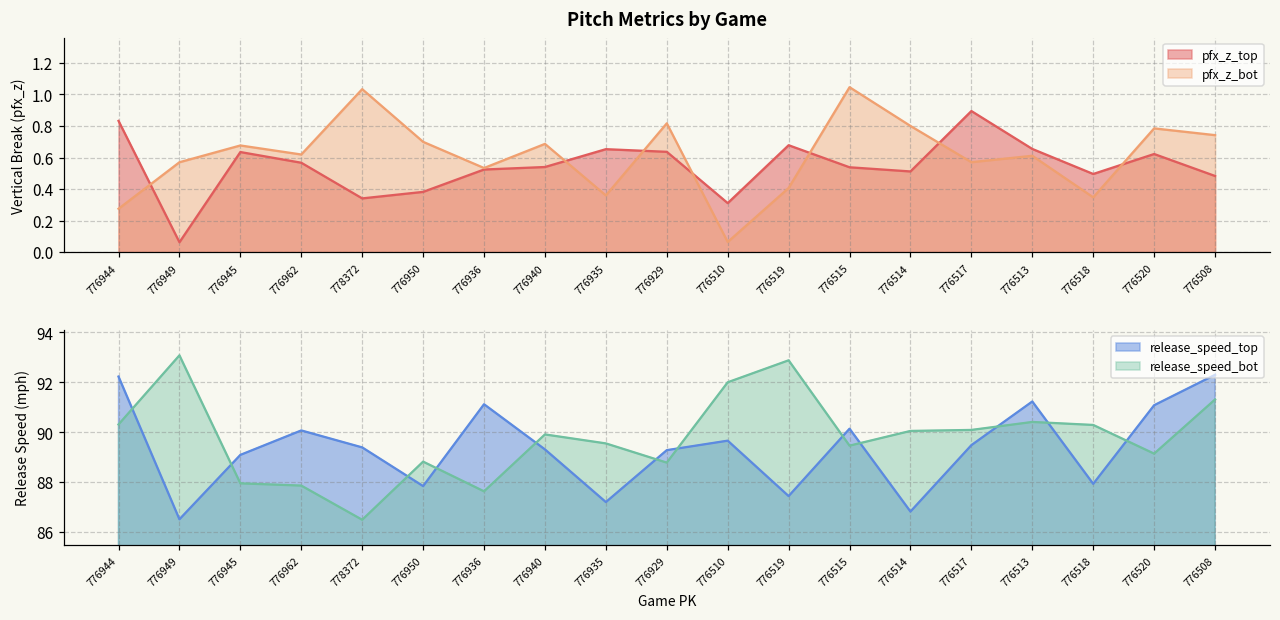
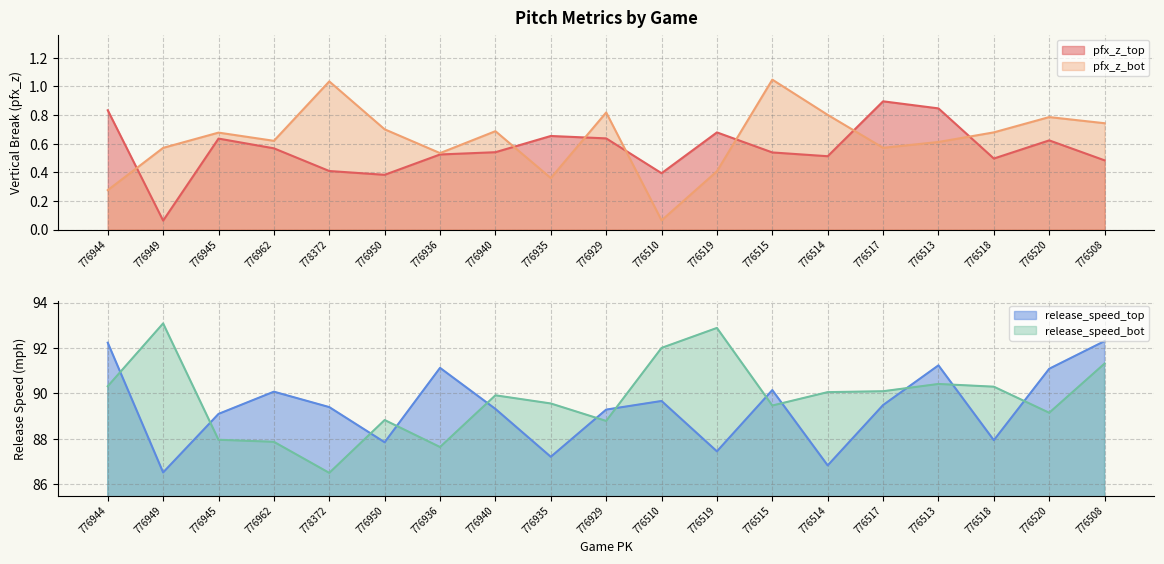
  {
    "Pitch Metrics by Game": {
      "pfx_z_top": {
        "776944": 0.83,
        "776949": 0.06,
        "776945": 0.63,
        "776962": 0.57,
-       "778372": 0.34,
+       "778372": 0.41,
        "776950": 0.38,
        "776940": 0.54,
        "776935": 0.65,
        "776929": 0.64,
-       "776510": 0.31,
+       "776510": 0.39,
        "776519": 0.68,
        "776515": 0.54,
        "776514": 0.51,
        "776517": 0.89,
-       "776513": 0.65,
+       "776513": 0.85,
        "776518": 0.50,
        "776520": 0.62,
        "776508": 0.48
      },
      "pfx_z_bot": {
        "776944": 0.27,
        "776949": 0.57,
        "776945": 0.68,
        "776962": 0.62,
        "778372": 1.03,
        "776950": 0.70,
        "776940": 0.69,
        "776935": 0.36,
        "776929": 0.82,
        "776510": 0.06,
        "776519": 0.41,
        "776515": 1.05,
        "776514": 0.80,
        "776517": 0.57,
        "776513": 0.61,
-       "776518": 0.35,
+       "776518": 0.68,
        "776520": 0.78,
        "776508": 0.74
      }
    }
  }
